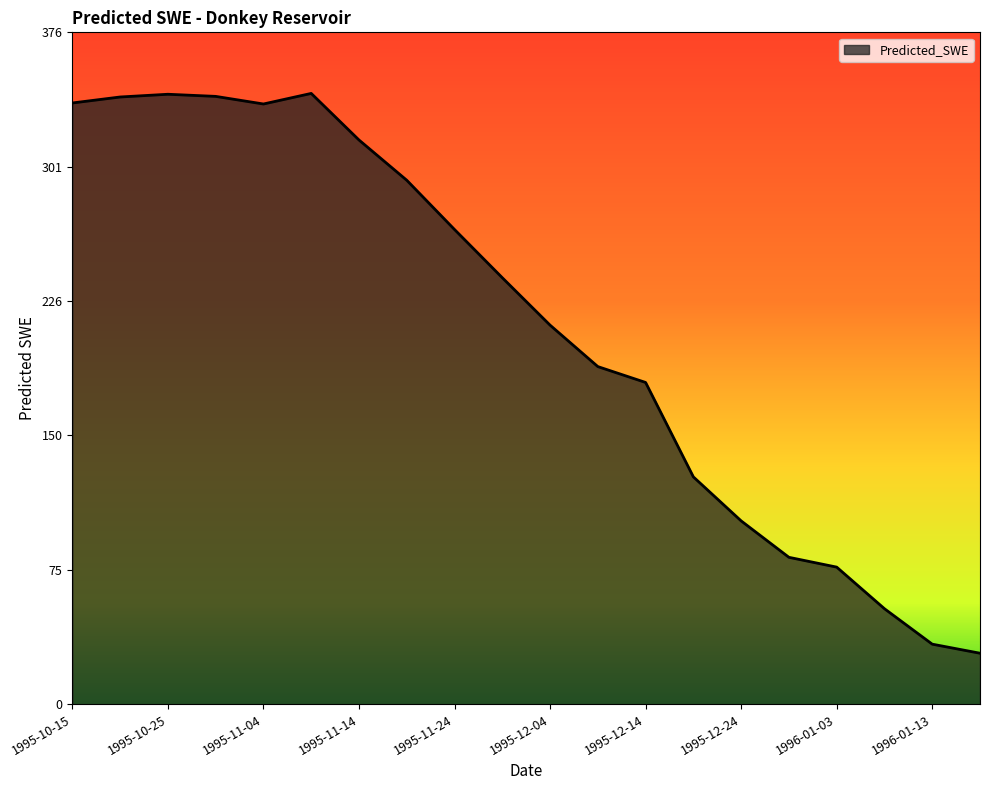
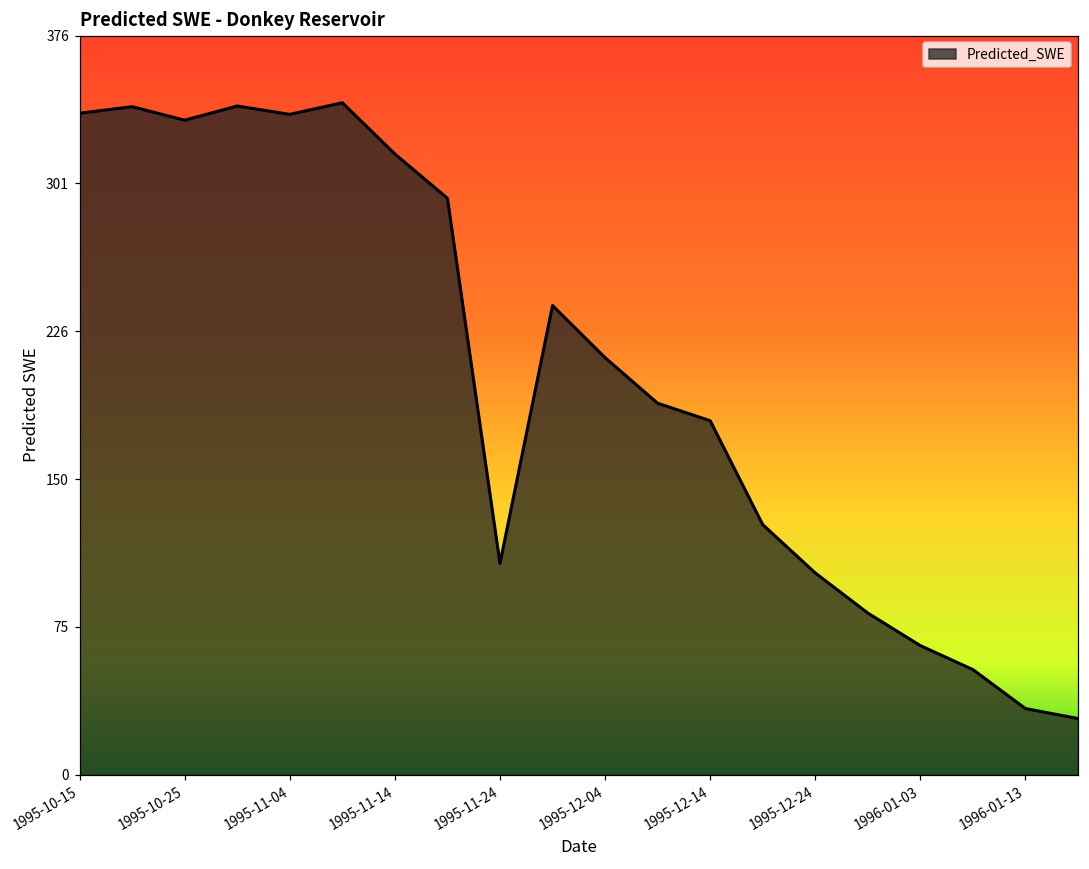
  {
    "1995-10-15": 337,
-   "1995-10-25": 342,
+   "1995-10-25": 334,
    "1995-11-04": 337,
    "1995-11-14": 316,
-   "1995-11-24": 266,
+   "1995-11-24": 108,
    "1995-12-04": 213,
    "1995-12-14": 180,
    "1995-12-24": 103,
-   "1996-01-03": 77,
+   "1996-01-03": 66,
    "1996-01-13": 34
  }
